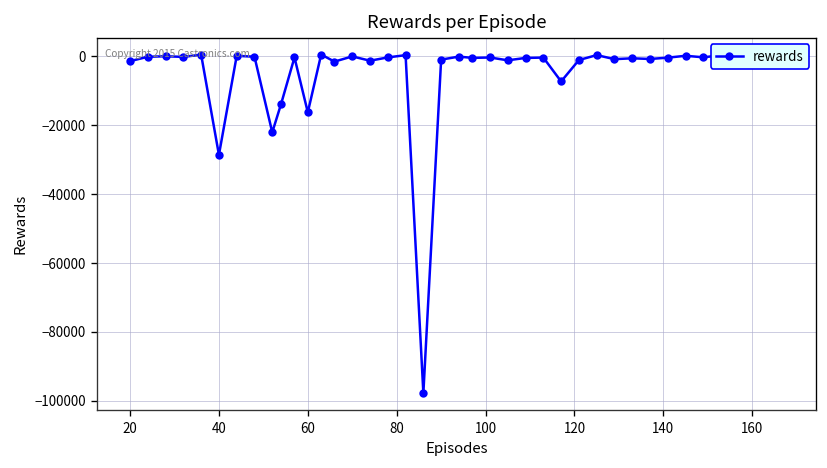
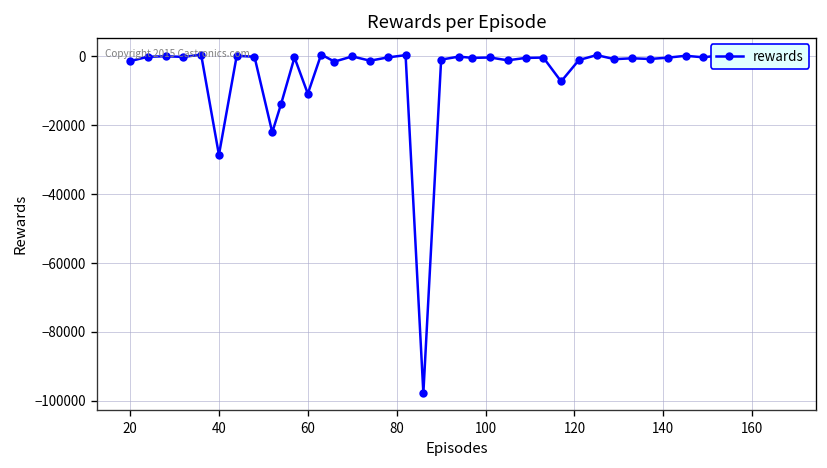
  {
    "20": -1000,
    "40": -29000,
-   "60": -16000
+   "60": -11000
  }
